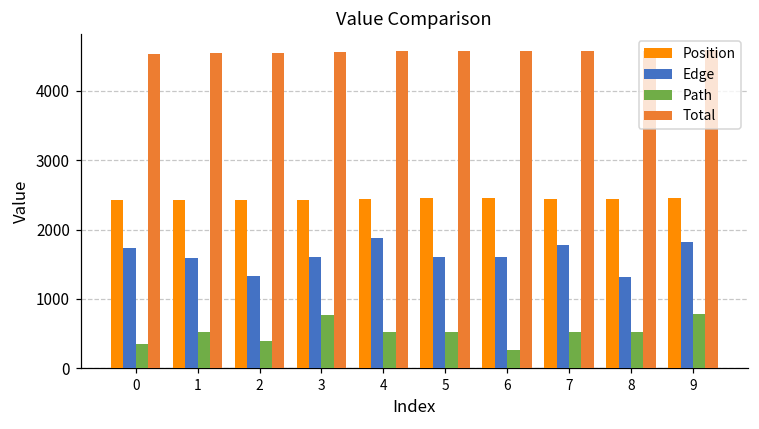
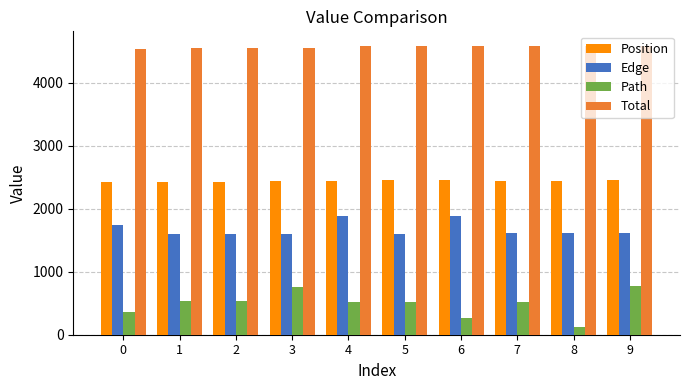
  {
    "Edge": {
      "0": 1700,
      "1": 1600,
-     "2": 1300,
+     "2": 1600,
      "3": 1600,
      "4": 1900,
      "5": 1600,
-     "6": 1600,
-     "7": 1800,
-     "8": 1300,
-     "9": 1800
+     "6": 1900,
+     "7": 1600,
+     "8": 1600,
+     "9": 1600
    },
    "Path": {
      "0": 400,
      "1": 500,
-     "2": 400,
+     "2": 500,
      "3": 800,
      "4": 500,
      "5": 500,
      "6": 300,
      "7": 500,
-     "8": 500,
+     "8": 100,
      "9": 800
    }
  }
